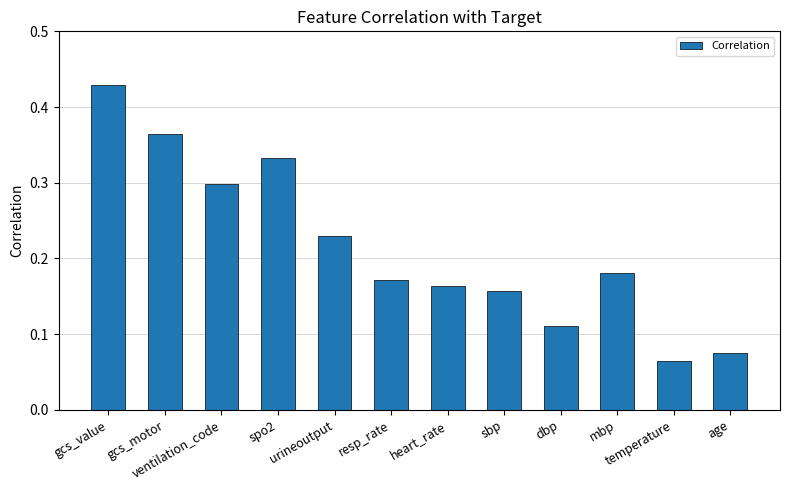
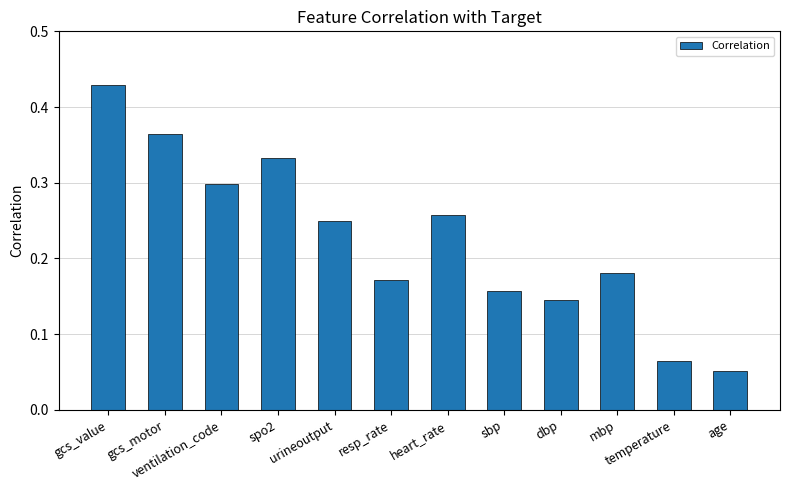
  {
    "gcs_value": 0.43,
    "gcs_motor": 0.36,
    "ventilation_code": 0.30,
    "spo2": 0.33,
-   "urineoutput": 0.23,
+   "urineoutput": 0.25,
    "resp_rate": 0.17,
-   "heart_rate": 0.16,
+   "heart_rate": 0.26,
    "sbp": 0.16,
-   "dbp": 0.11,
+   "dbp": 0.15,
    "mbp": 0.18,
    "temperature": 0.06,
-   "age": 0.08
+   "age": 0.05
  }
